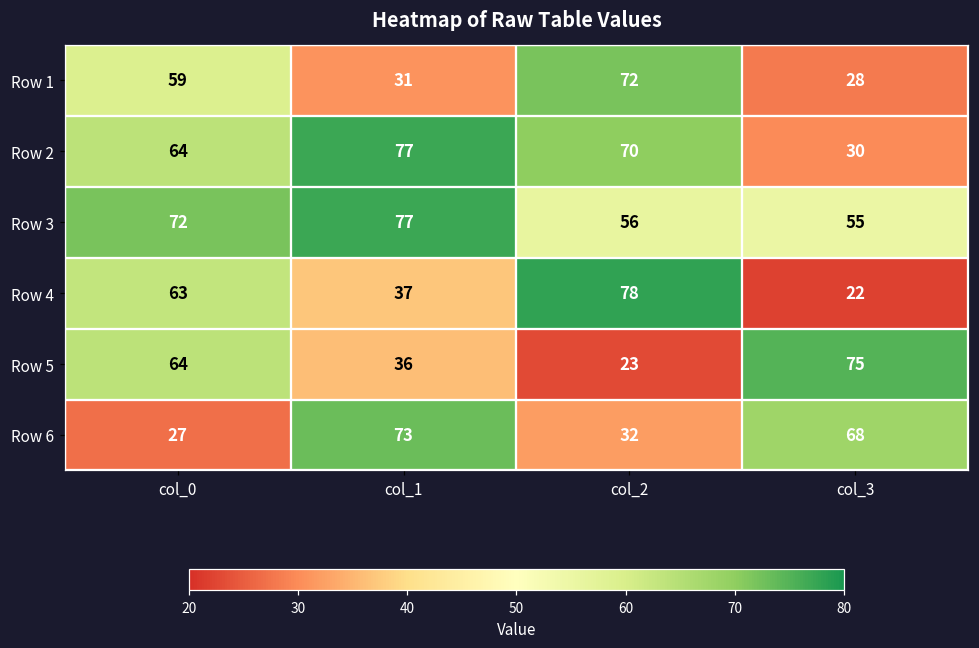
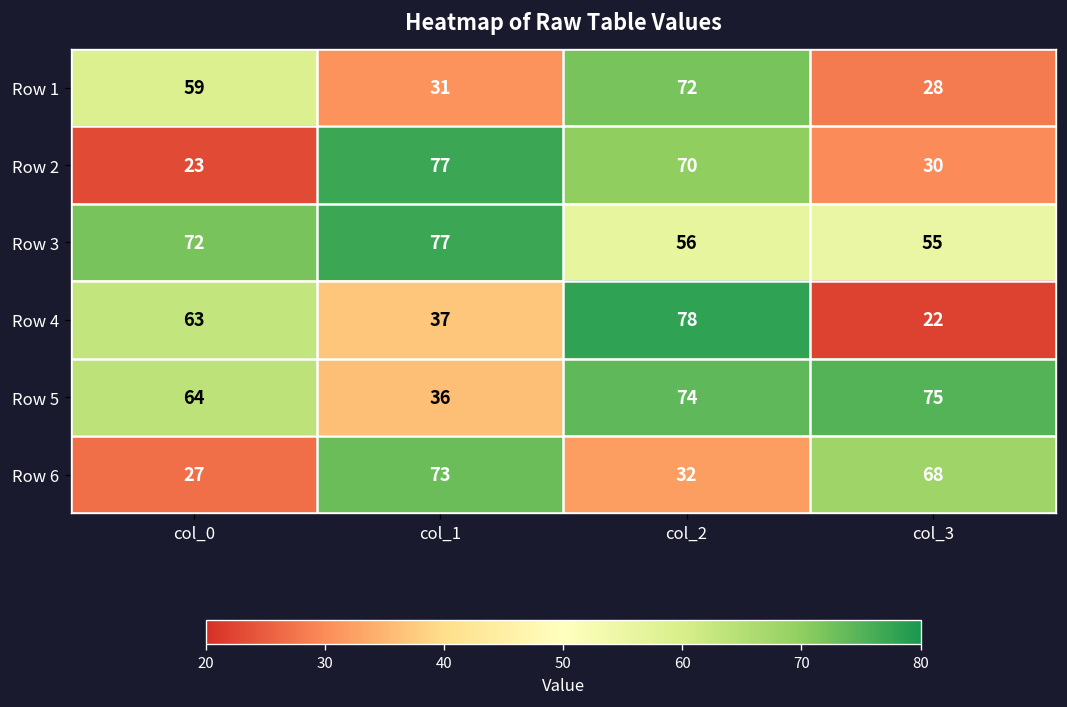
  {
    "Row 1": {
      "col_0": 59,
      "col_1": 31,
      "col_2": 72,
      "col_3": 28
    },
    "Row 2": {
-     "col_0": 64,
+     "col_0": 23,
      "col_1": 77,
      "col_2": 70,
      "col_3": 30
    },
    "Row 3": {
      "col_0": 72,
      "col_1": 77,
      "col_2": 56,
      "col_3": 55
    },
    "Row 4": {
      "col_0": 63,
      "col_1": 37,
      "col_2": 78,
      "col_3": 22
    },
    "Row 5": {
      "col_0": 64,
      "col_1": 36,
-     "col_2": 23,
+     "col_2": 74,
      "col_3": 75
    },
    "Row 6": {
      "col_0": 27,
      "col_1": 73,
      "col_2": 32,
      "col_3": 68
    }
  }
